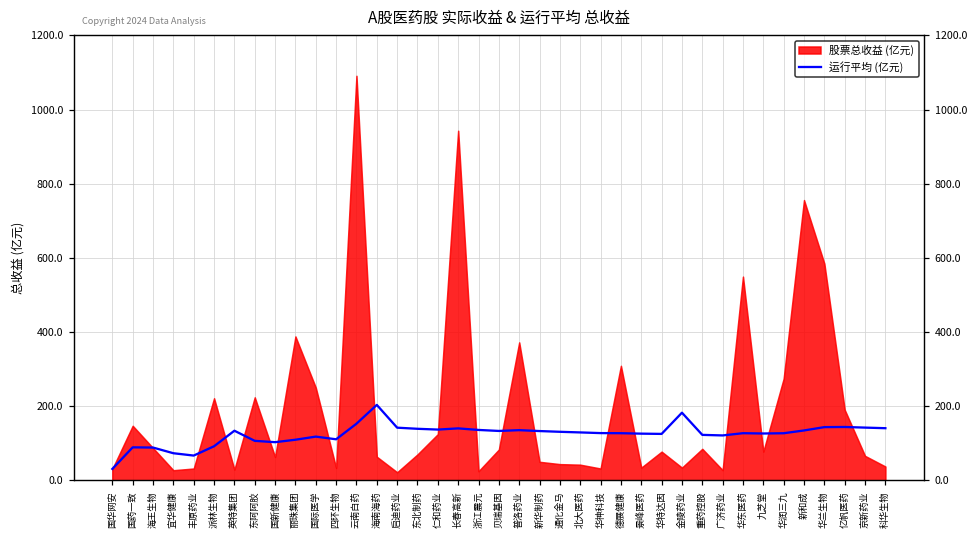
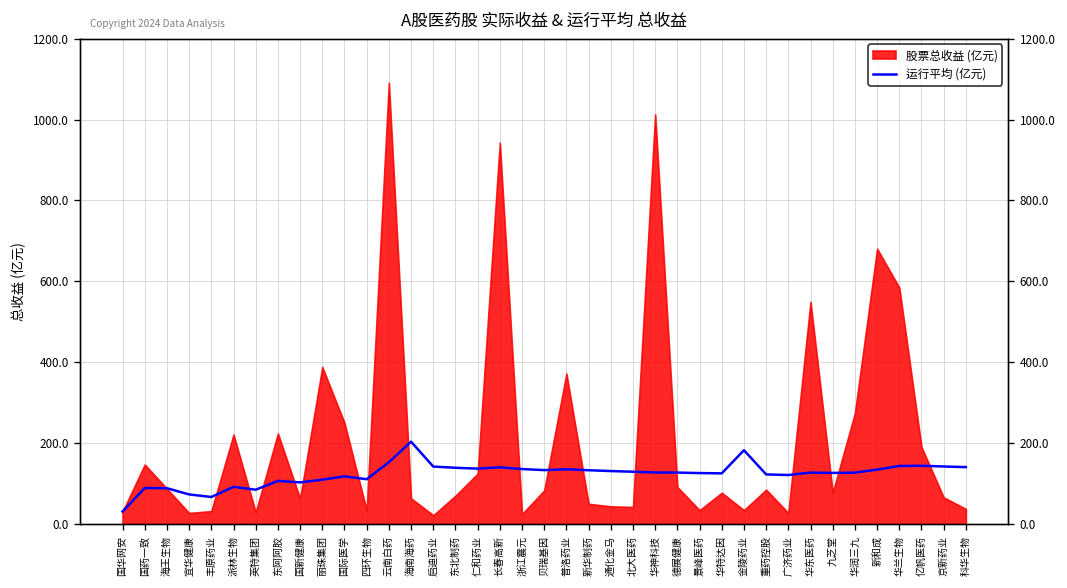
  {
    "运行平均 (亿元)": {
      "国药一致": 90,
      "宜华健康": 70,
      "丰原药业": 70,
      "派林生物": 90,
-     "英特集团": 130,
+     "英特集团": 90,
      "东阿阿胶": 110,
      "国新健康": 100,
      "丽珠集团": 110,
      "国际医学": 120,
      "四环生物": 110,
      "云南白药": 150,
      "海南海药": 200,
      "启迪药业": 140,
      "东北制药": 140,
      "仁和药业": 140,
      "长春高新": 140,
      "浙江震元": 140,
      "贝瑞基因": 130,
      "普洛药业": 140,
      "新华制药": 130,
      "通化金马": 130,
      "北大医药": 130,
      "华神科技": 130,
      "德展健康": 130,
      "景峰医药": 130,
      "华特达因": 130,
      "金陵药业": 180,
      "重药控股": 120,
      "广济药业": 120,
      "华东医药": 130,
      "九芝堂": 130,
      "华润三九": 130,
      "新和成": 130,
      "华兰生物": 140,
      "亿帆医药": 140,
      "京新药业": 140,
      "科华生物": 140
    },
    "股票总收益 (亿元)": {
      "国药一致": 150,
      "宜华健康": 30,
      "丰原药业": 30,
      "派林生物": 220,
      "英特集团": 30,
      "东阿阿胶": 220,
      "国新健康": 60,
      "丽珠集团": 390,
      "国际医学": 250,
      "四环生物": 30,
      "云南白药": 1090,
      "海南海药": 60,
      "启迪药业": 20,
      "东北制药": 70,
      "仁和药业": 120,
      "长春高新": 940,
      "浙江震元": 20,
      "贝瑞基因": 80,
      "普洛药业": 370,
      "新华制药": 50,
      "通化金马": 40,
      "北大医药": 40,
-     "华神科技": 30,
-     "德展健康": 310,
+     "华神科技": 1010,
+     "德展健康": 90,
      "景峰医药": 30,
      "华特达因": 80,
      "金陵药业": 30,
      "重药控股": 90,
      "广济药业": 30,
      "华东医药": 550,
      "九芝堂": 80,
      "华润三九": 270,
-     "新和成": 760,
+     "新和成": 680,
      "华兰生物": 580,
      "亿帆医药": 190,
      "京新药业": 70,
      "科华生物": 40
    }
  }
